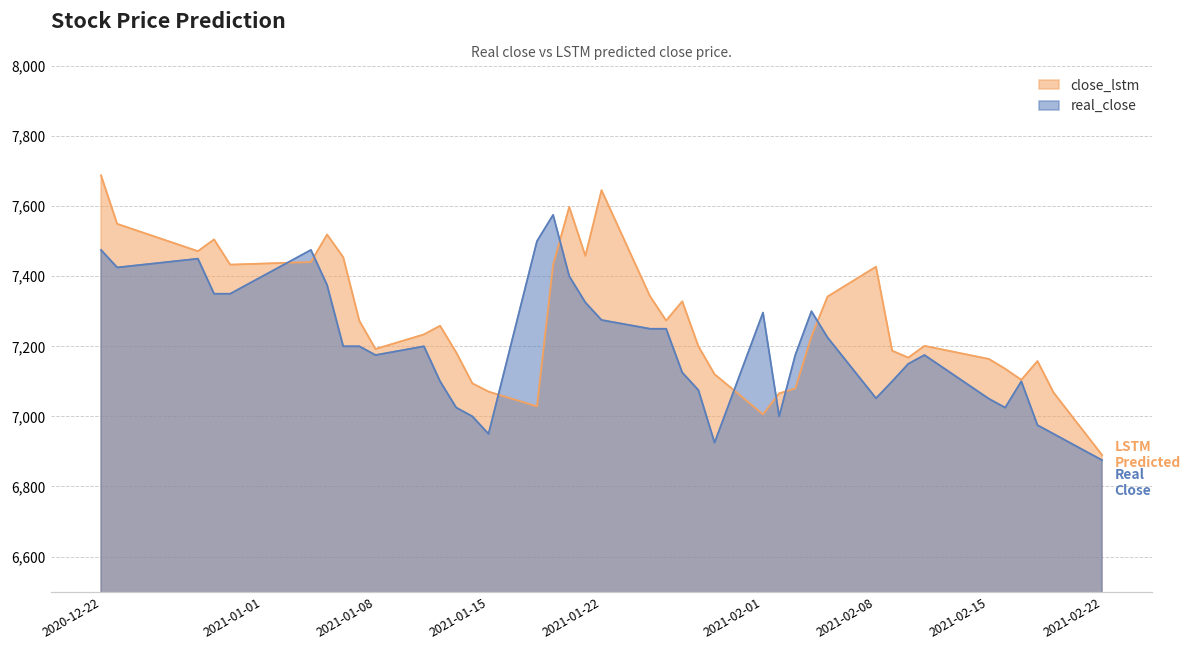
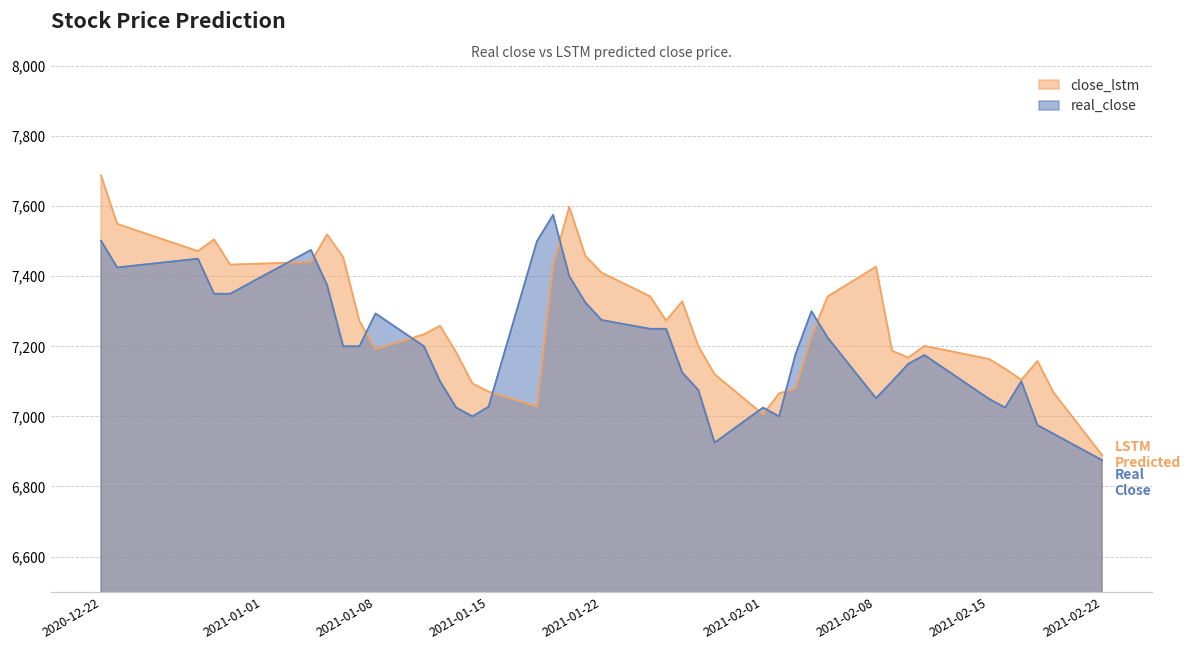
  {
    "close_lstm": {
      "2020-12-22": "7,690",
      "2021-01-08": "7,190",
      "2021-01-15": "7,070",
-     "2021-01-22": "7,650",
+     "2021-01-22": "7,410",
      "2021-02-01": "7,010",
      "2021-02-08": "7,430",
      "2021-02-15": "7,160",
      "2021-02-22": "6,890"
    },
    "real_close": {
-     "2020-12-22": "7,480",
-     "2021-01-08": "7,180",
-     "2021-01-15": "6,950",
+     "2020-12-22": "7,500",
+     "2021-01-08": "7,290",
+     "2021-01-15": "7,030",
      "2021-01-22": "7,280",
-     "2021-02-01": "7,300",
+     "2021-02-01": "7,030",
      "2021-02-08": "7,050",
      "2021-02-15": "7,050",
      "2021-02-22": "6,880"
    }
  }
